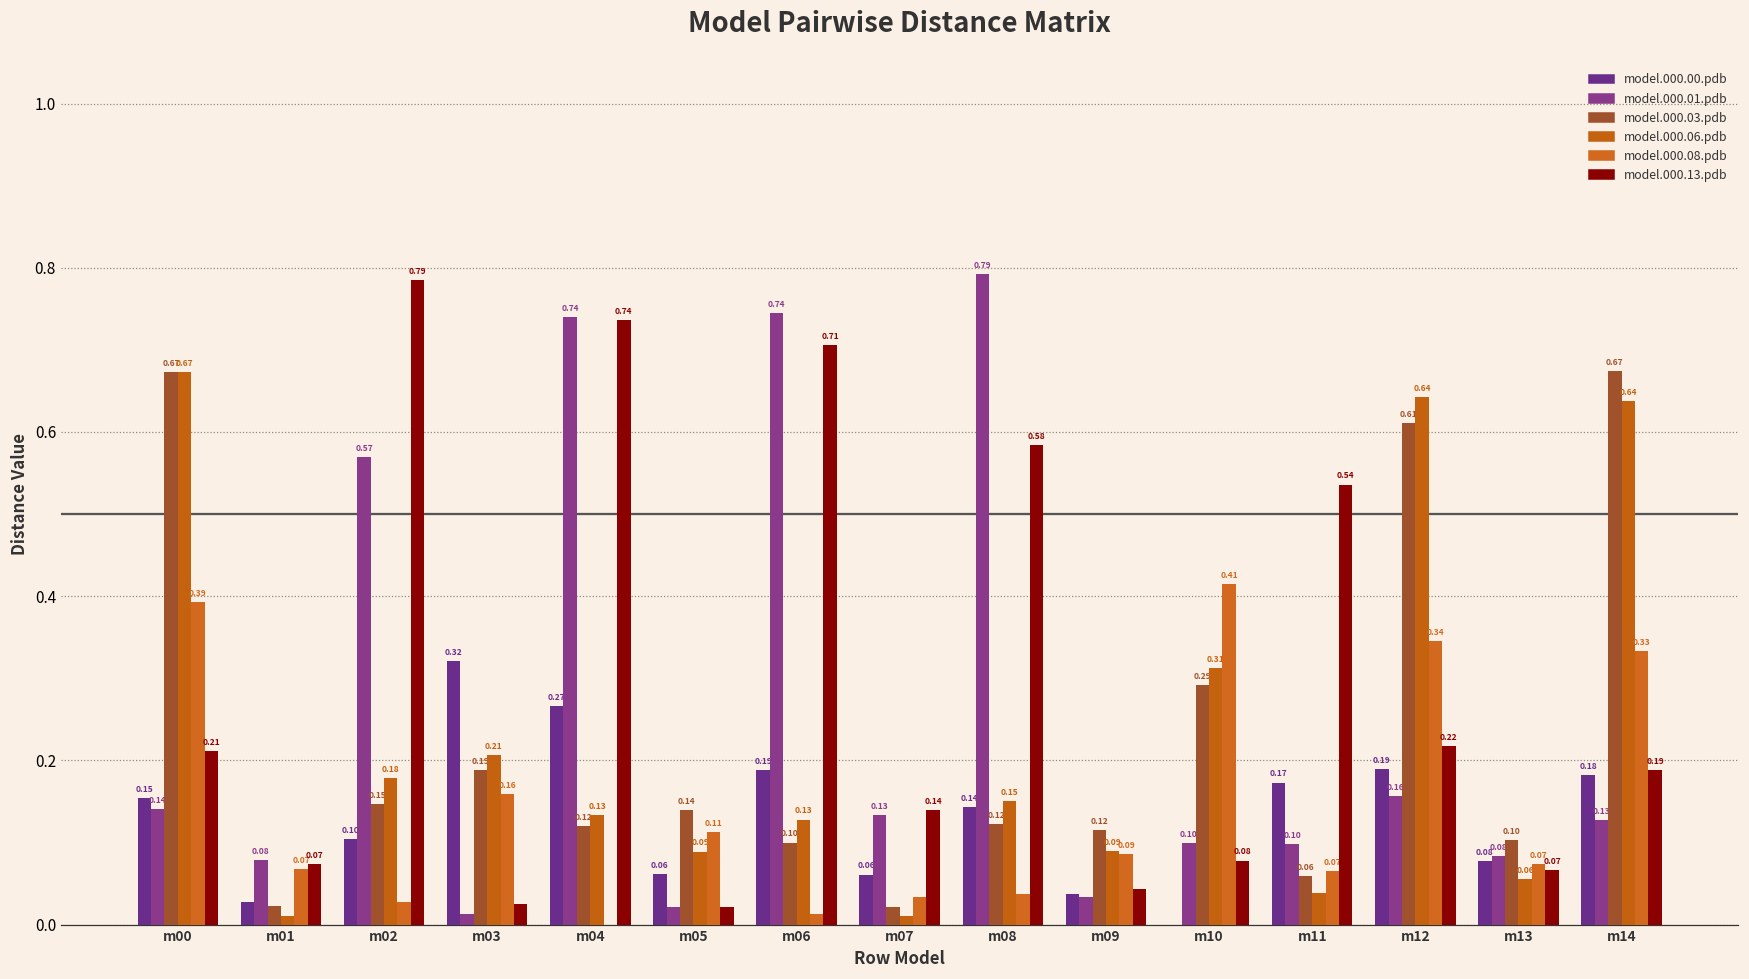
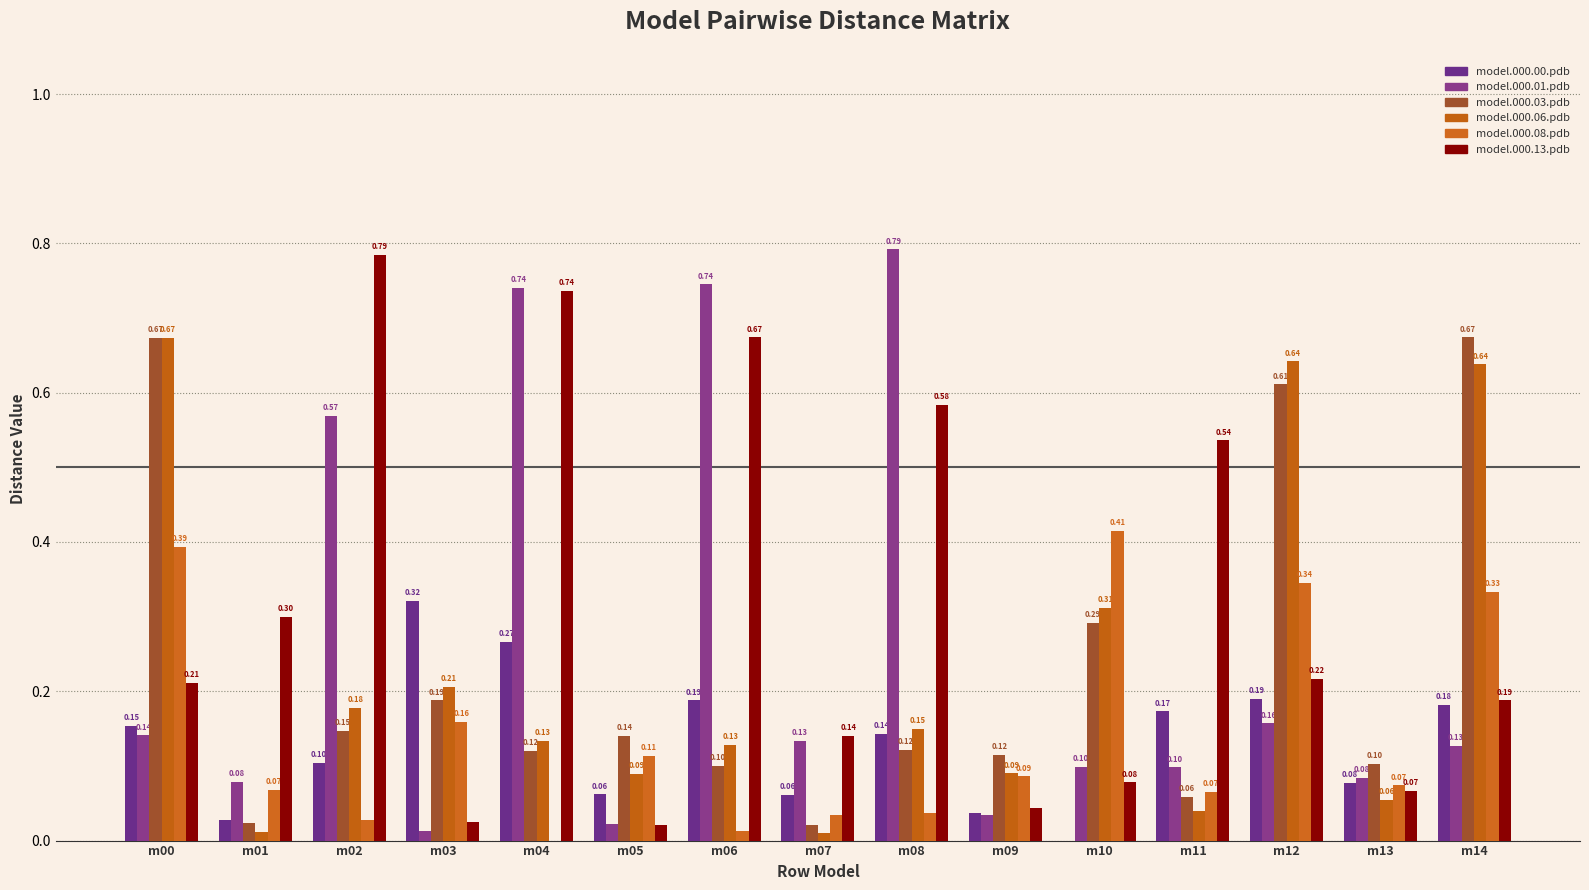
  {
    "model.000.13.pdb": {
      "m00": 0.21,
-     "m01": 0.07,
+     "m01": 0.30,
      "m02": 0.79,
      "m04": 0.74,
-     "m06": 0.71,
+     "m06": 0.67,
      "m07": 0.14,
      "m08": 0.58,
      "m10": 0.08,
      "m11": 0.54,
      "m12": 0.22,
      "m13": 0.07,
      "m14": 0.19
    }
  }
